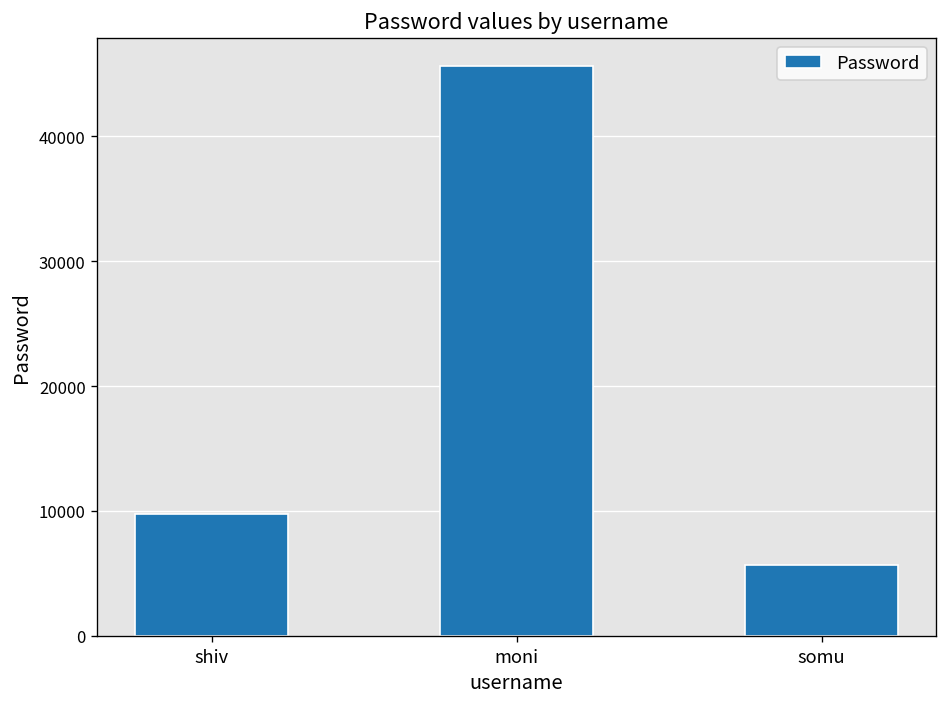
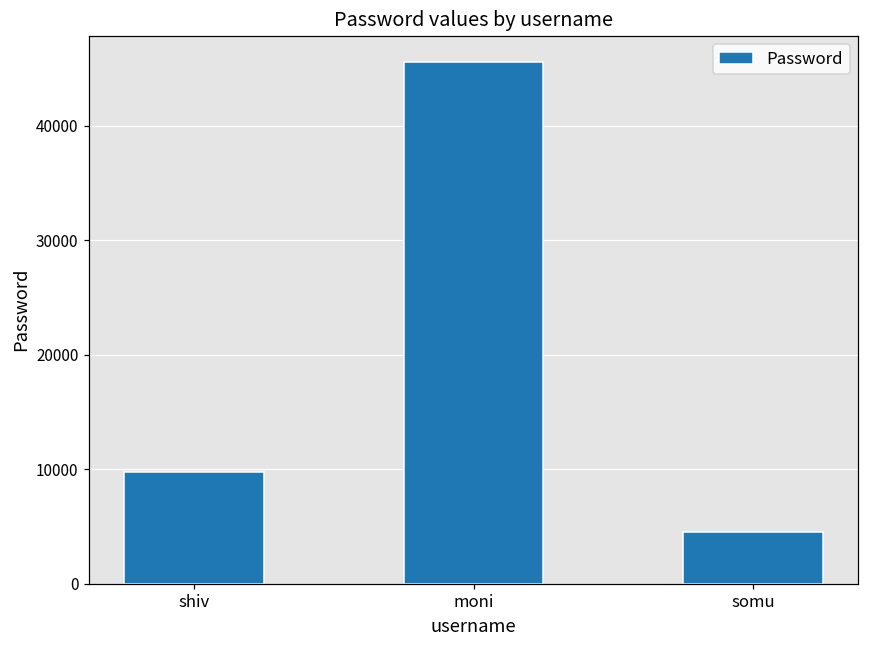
  {
    "shiv": 9700,
    "moni": 45600,
-   "somu": 5600
+   "somu": 4500
  }
